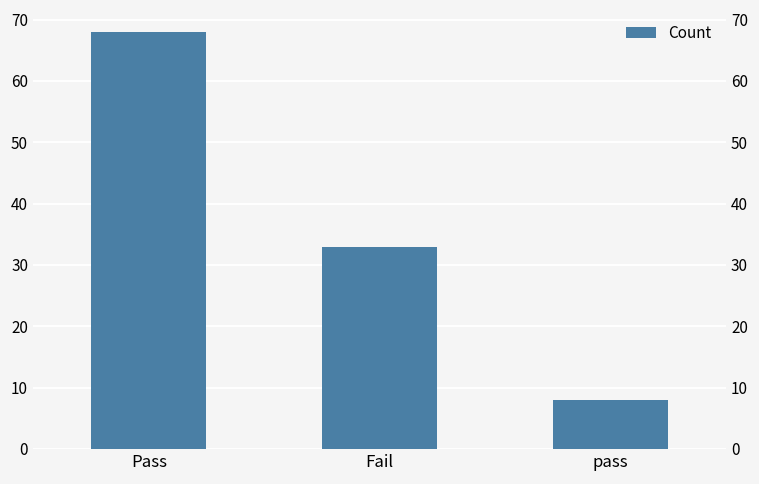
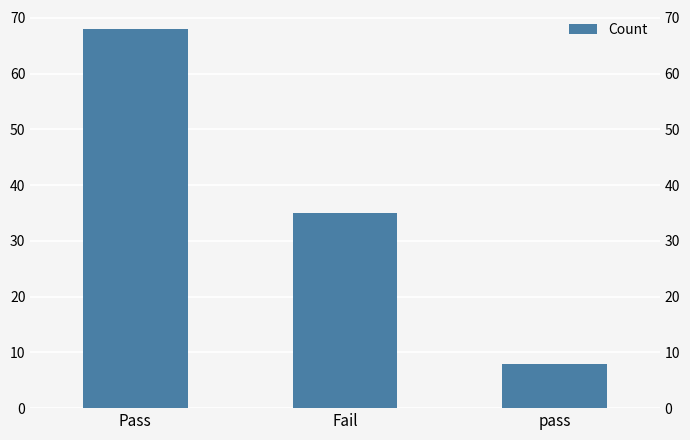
  {
    "Pass": 68,
-   "Fail": 33,
+   "Fail": 35,
    "pass": 8
  }
